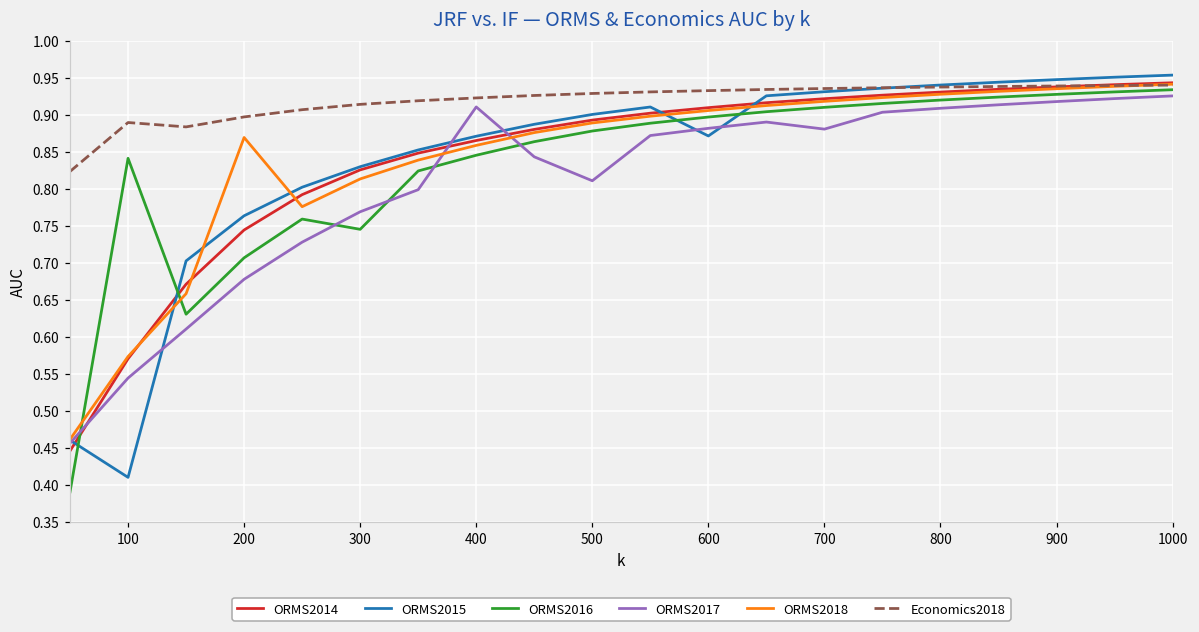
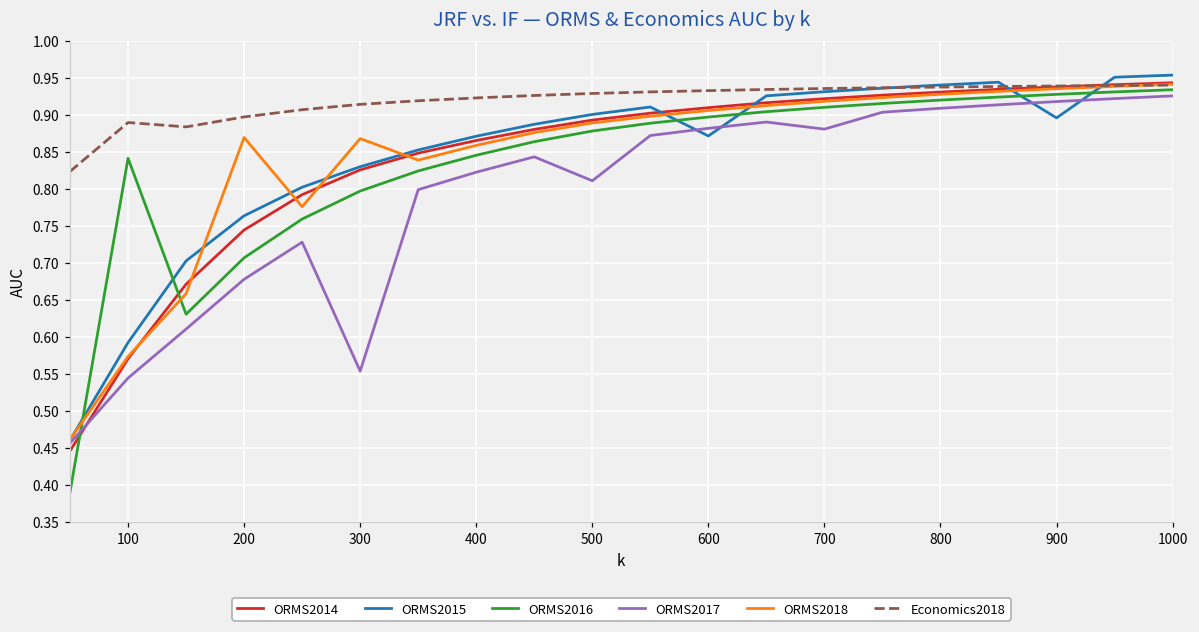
  {
    "ORMS2014": {
      "200": 0.74,
      "300": 0.83,
      "400": 0.87,
      "500": 0.89,
      "600": 0.91
    },
    "ORMS2015": {
-     "100": 0.41,
+     "100": 0.59,
      "200": 0.76,
      "300": 0.83,
      "400": 0.87,
      "500": 0.90,
      "600": 0.87,
      "700": 0.93,
-     "900": 0.95,
+     "900": 0.90,
      "1000": 0.95
    },
    "ORMS2016": {
      "100": 0.84,
      "200": 0.71,
-     "300": 0.75,
+     "300": 0.80,
      "400": 0.85,
      "500": 0.88,
      "600": 0.90,
      "700": 0.91,
      "800": 0.92,
      "900": 0.93,
      "1000": 0.93
    },
    "ORMS2017": {
      "100": 0.54,
      "200": 0.68,
-     "300": 0.77,
-     "400": 0.91,
+     "300": 0.55,
+     "400": 0.82,
      "500": 0.81,
      "600": 0.88,
      "700": 0.88,
      "800": 0.91,
      "900": 0.92,
      "1000": 0.93
    },
    "ORMS2018": {
      "200": 0.87,
-     "300": 0.81,
+     "300": 0.87,
      "400": 0.86,
      "500": 0.89,
      "600": 0.91
    },
    "Economics2018": {
      "100": 0.89,
      "200": 0.90,
      "300": 0.91,
      "400": 0.92,
      "500": 0.93,
      "600": 0.93,
      "700": 0.94
    }
  }
